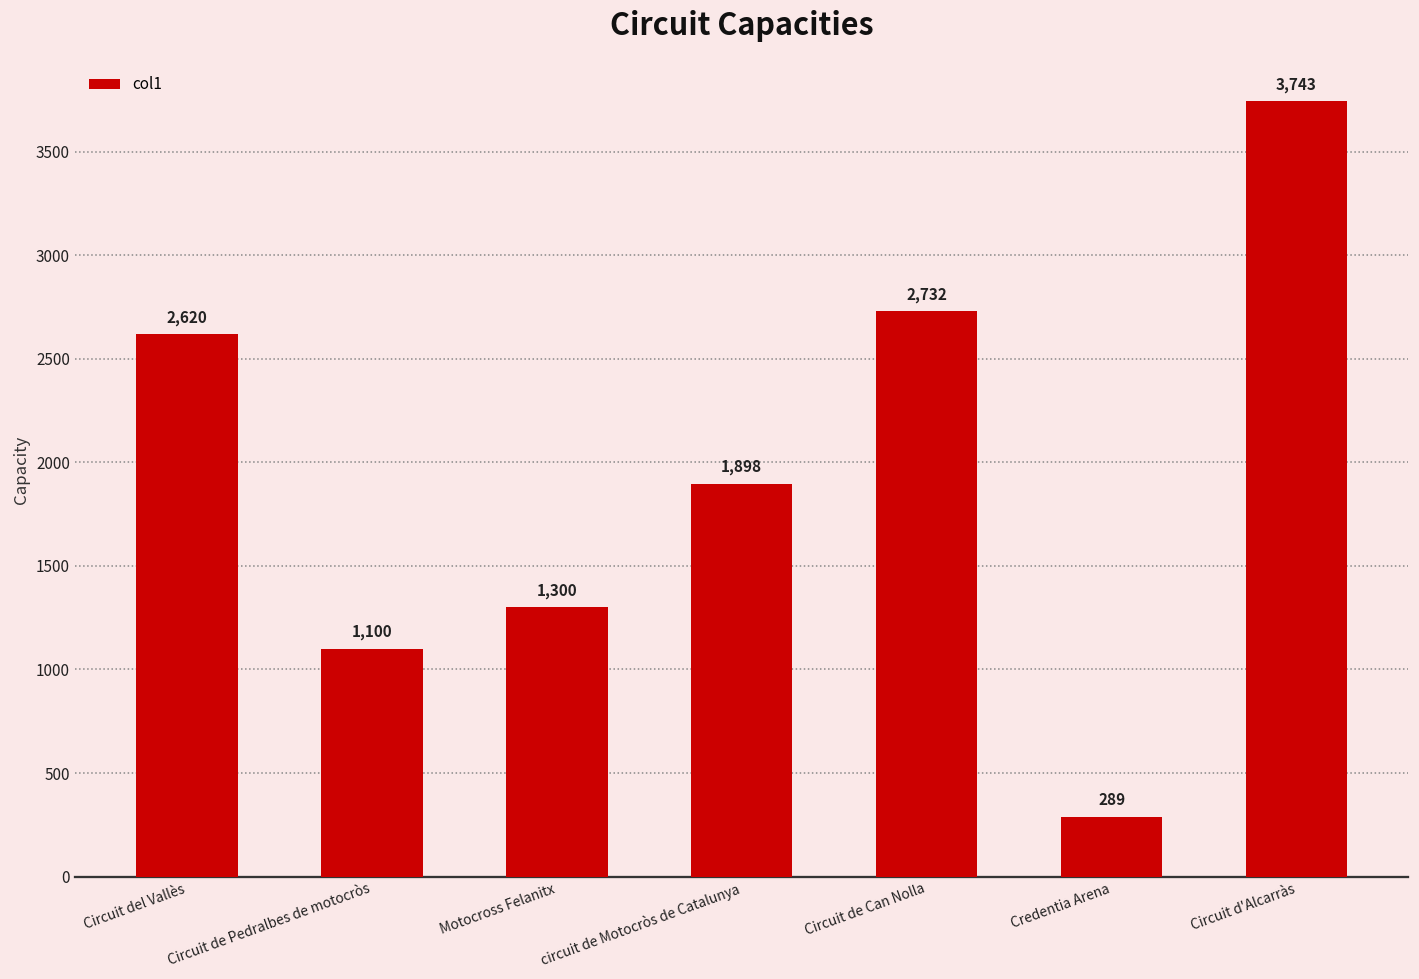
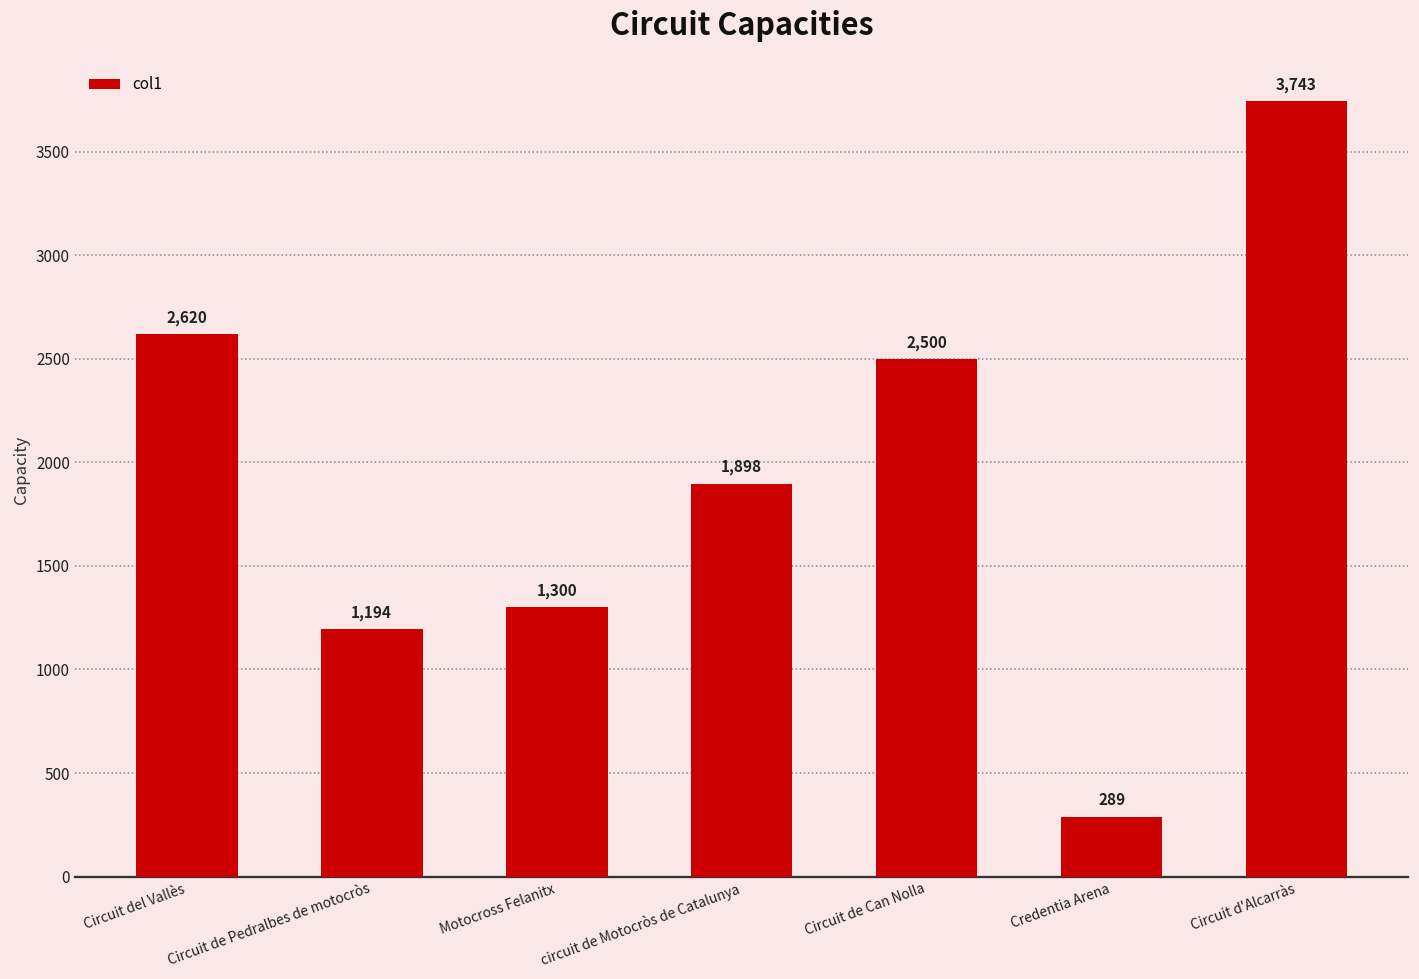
  {
    "Circuit del Vallès": "2,620",
-   "Circuit de Pedralbes de motocròs": "1,100",
+   "Circuit de Pedralbes de motocròs": "1,194",
    "Motocross Felanitx": "1,300",
    "circuit de Motocròs de Catalunya": "1,898",
-   "Circuit de Can Nolla": "2,732",
+   "Circuit de Can Nolla": "2,500",
    "Credentia Arena": "289",
    "Circuit d'Alcarràs": "3,743"
  }
